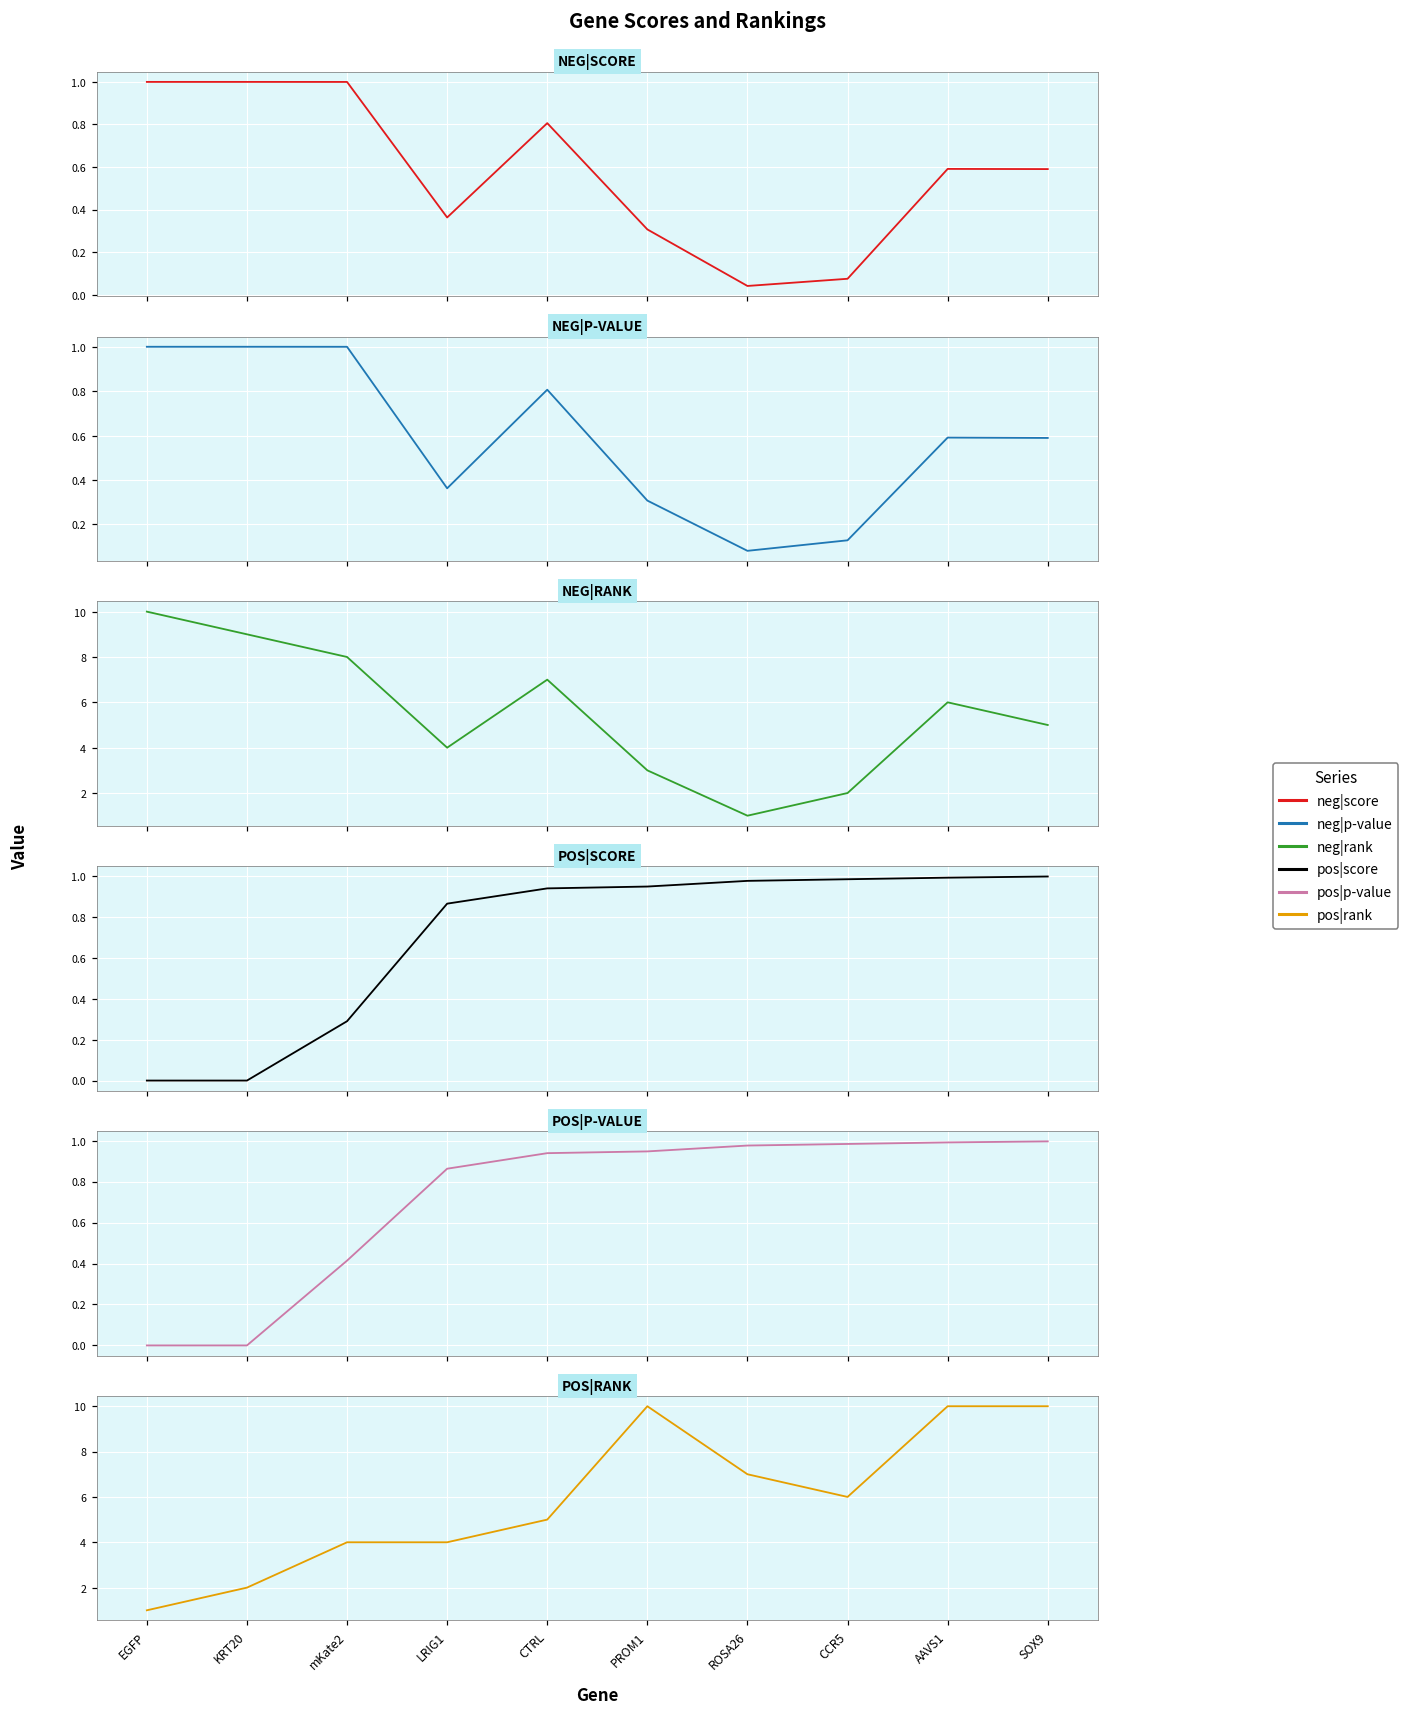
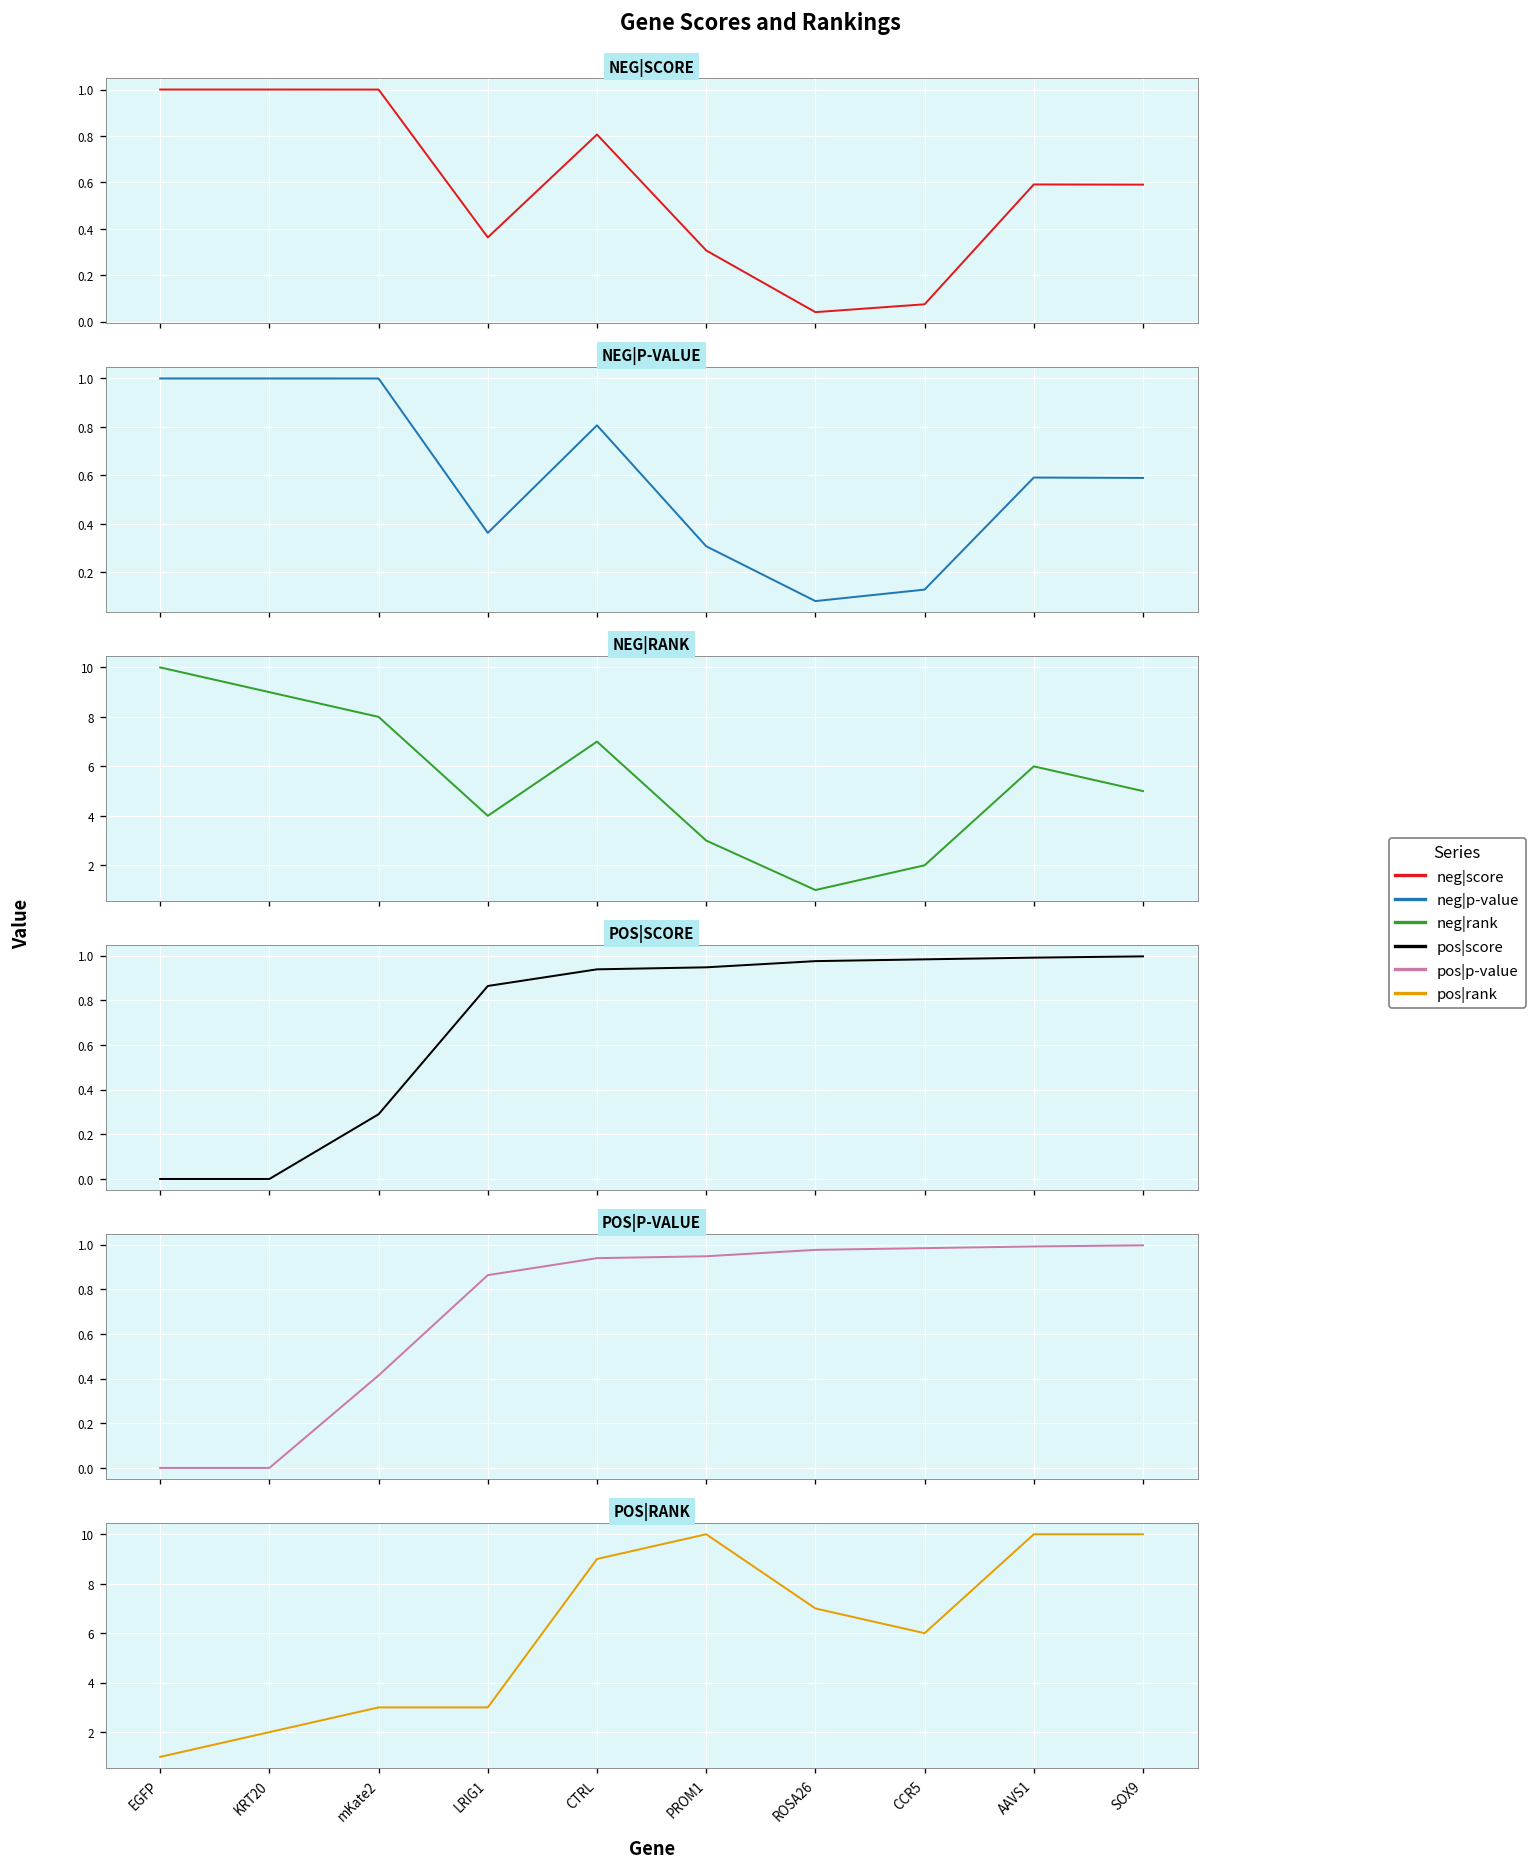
  {
    "POS|RANK": {
      "EGFP": 1,
      "KRT20": 2,
-     "mKate2": 4,
-     "LRIG1": 4,
-     "CTRL": 5,
+     "mKate2": 3,
+     "LRIG1": 3,
+     "CTRL": 9,
      "PROM1": 10,
      "ROSA26": 7,
      "CCR5": 6,
      "AAVS1": 10,
      "SOX9": 10
    }
  }
